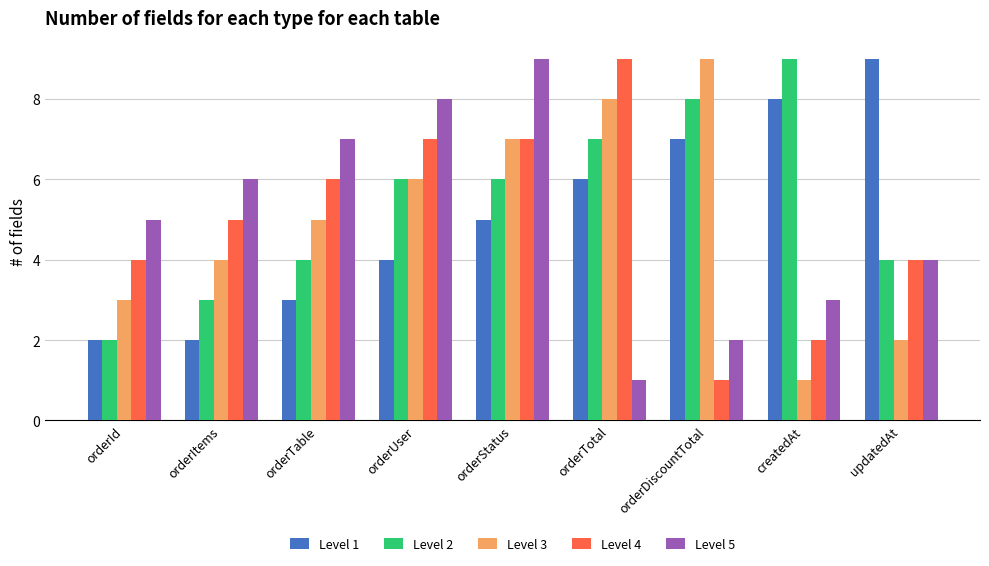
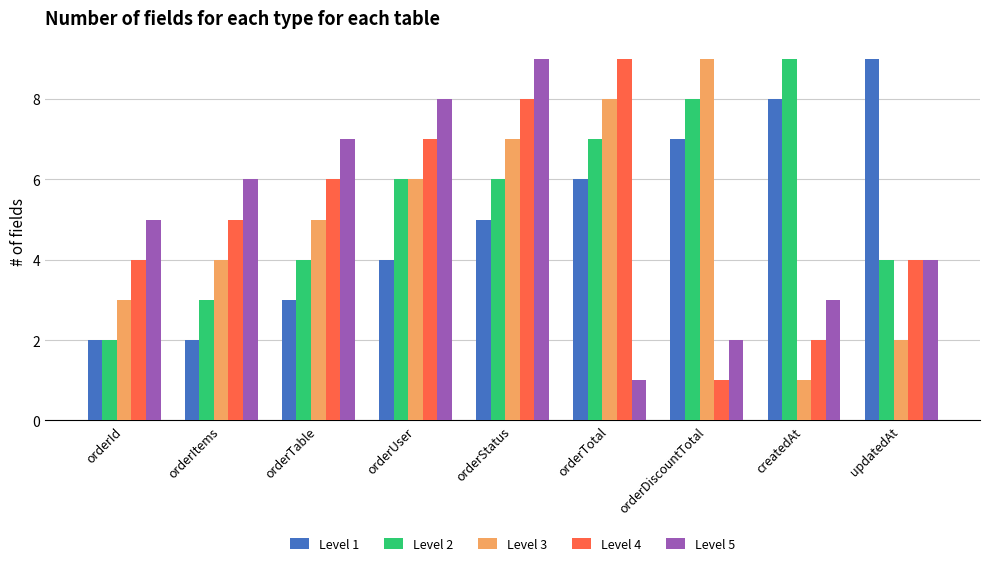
  {
    "Level 1": {
      "orderId": 2,
      "orderItems": 2,
      "orderTable": 3,
      "orderUser": 4,
      "orderStatus": 5,
      "orderTotal": 6,
      "orderDiscountTotal": 7,
      "createdAt": 8,
      "updatedAt": 9
    },
    "Level 2": {
      "orderId": 2,
      "orderItems": 3,
      "orderTable": 4,
      "orderUser": 6,
      "orderStatus": 6,
      "orderTotal": 7,
      "orderDiscountTotal": 8,
      "createdAt": 9,
      "updatedAt": 4
    },
    "Level 3": {
      "orderId": 3,
      "orderItems": 4,
      "orderTable": 5,
      "orderUser": 6,
      "orderStatus": 7,
      "orderTotal": 8,
      "orderDiscountTotal": 9,
      "createdAt": 1,
      "updatedAt": 2
    },
    "Level 4": {
      "orderId": 4,
      "orderItems": 5,
      "orderTable": 6,
      "orderUser": 7,
-     "orderStatus": 7,
+     "orderStatus": 8,
      "orderTotal": 9,
      "orderDiscountTotal": 1,
      "createdAt": 2,
      "updatedAt": 4
    },
    "Level 5": {
      "orderId": 5,
      "orderItems": 6,
      "orderTable": 7,
      "orderUser": 8,
      "orderStatus": 9,
      "orderTotal": 1,
      "orderDiscountTotal": 2,
      "createdAt": 3,
      "updatedAt": 4
    }
  }
